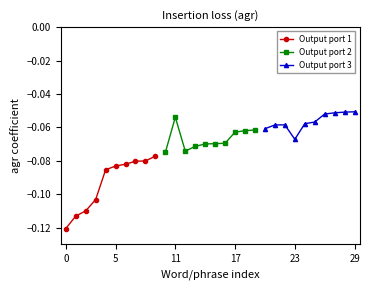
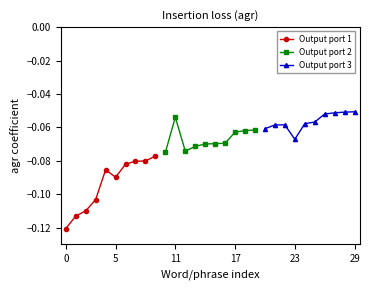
  {
    "Output port 1": {
      "0": -0.121,
-     "5": -0.083
+     "5": -0.090
    },
    "Output port 2": {
      "11": -0.054,
      "17": -0.063
    },
    "Output port 3": {
      "23": -0.067,
      "29": -0.051
    }
  }
